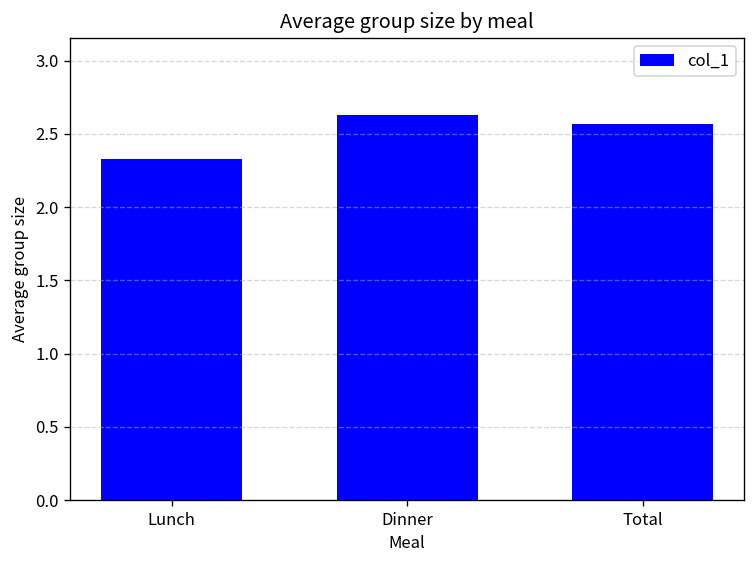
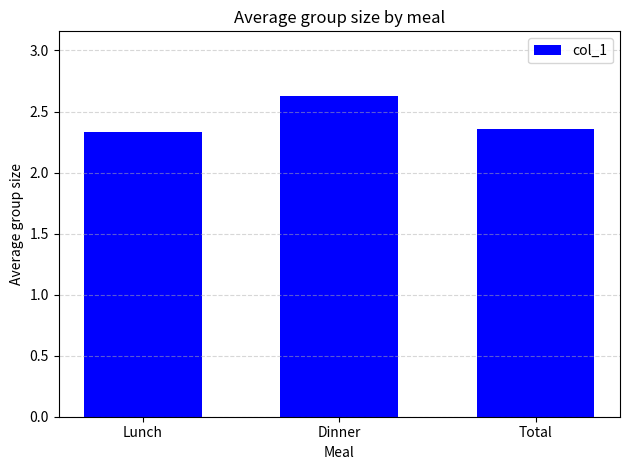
  {
    "Lunch": 2.33,
    "Dinner": 2.63,
-   "Total": 2.57
+   "Total": 2.35
  }
